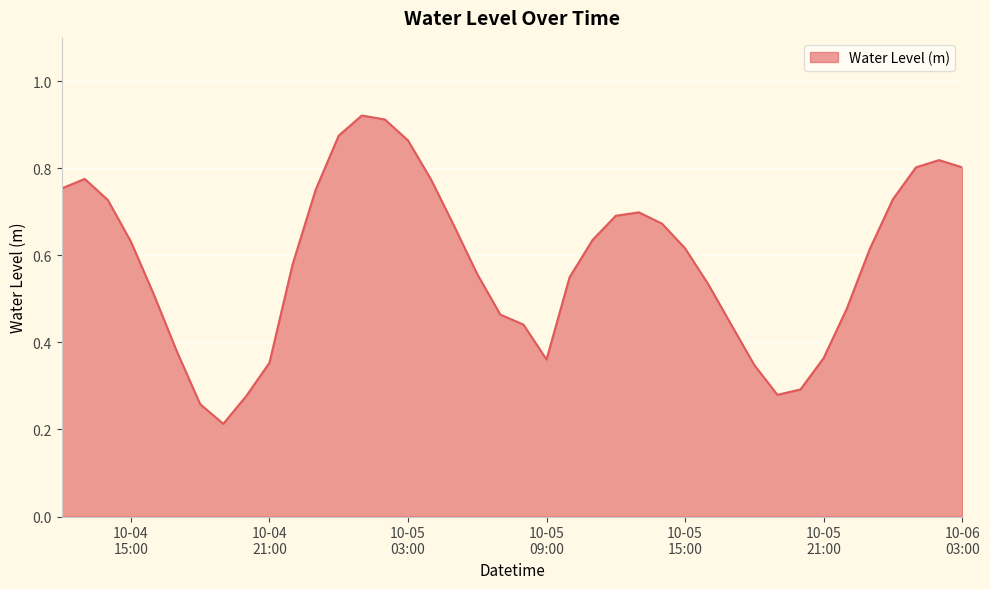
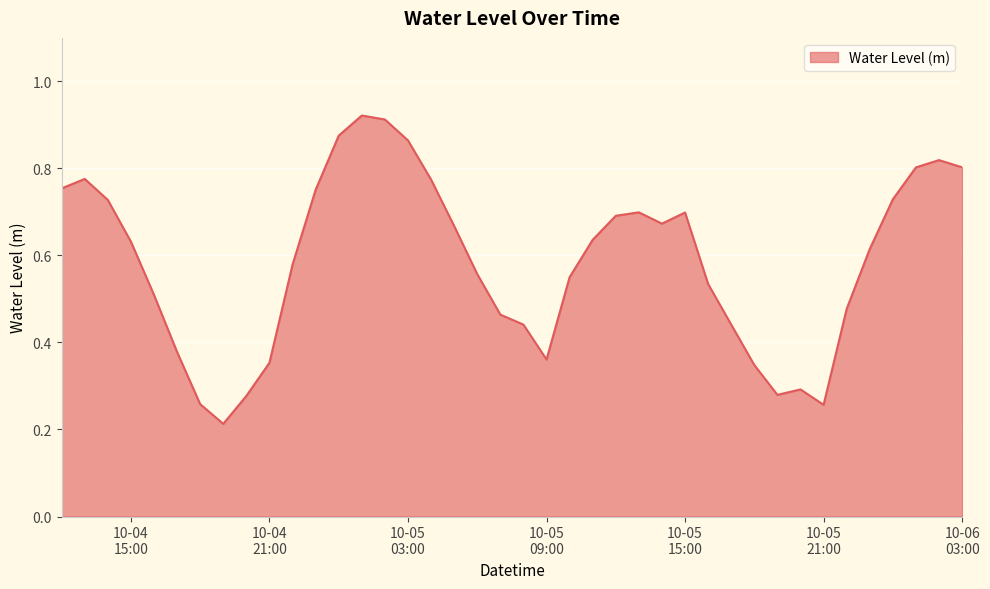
  {
    "10-04 15:00": 0.63,
    "10-04 21:00": 0.35,
    "10-05 03:00": 0.86,
    "10-05 09:00": 0.36,
-   "10-05 15:00": 0.62,
-   "10-05 21:00": 0.36,
+   "10-05 15:00": 0.70,
+   "10-05 21:00": 0.26,
    "10-06 03:00": 0.80
  }
